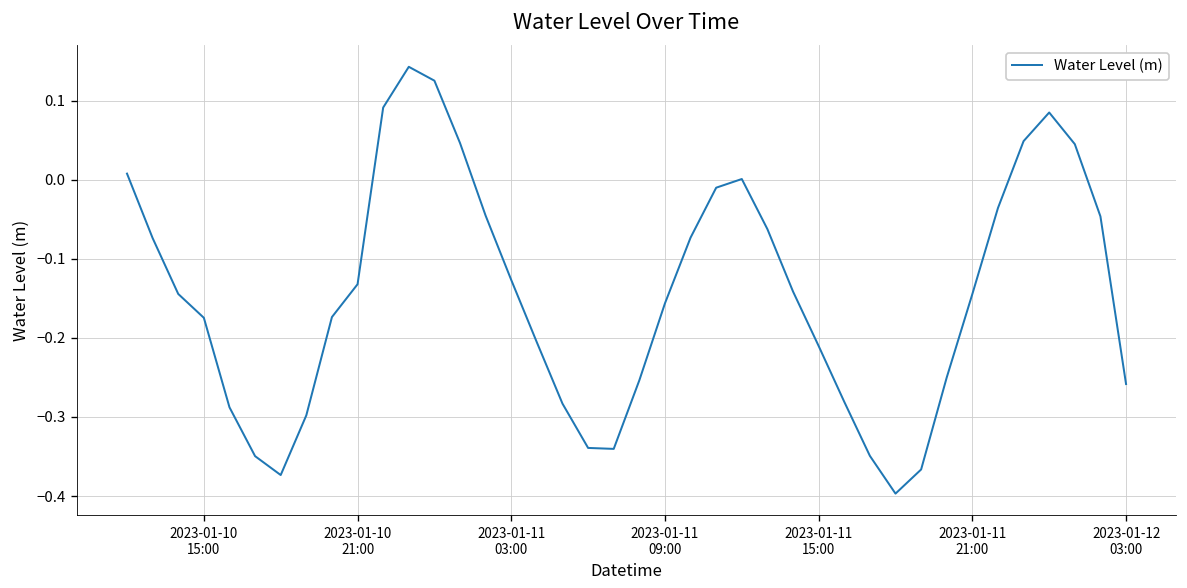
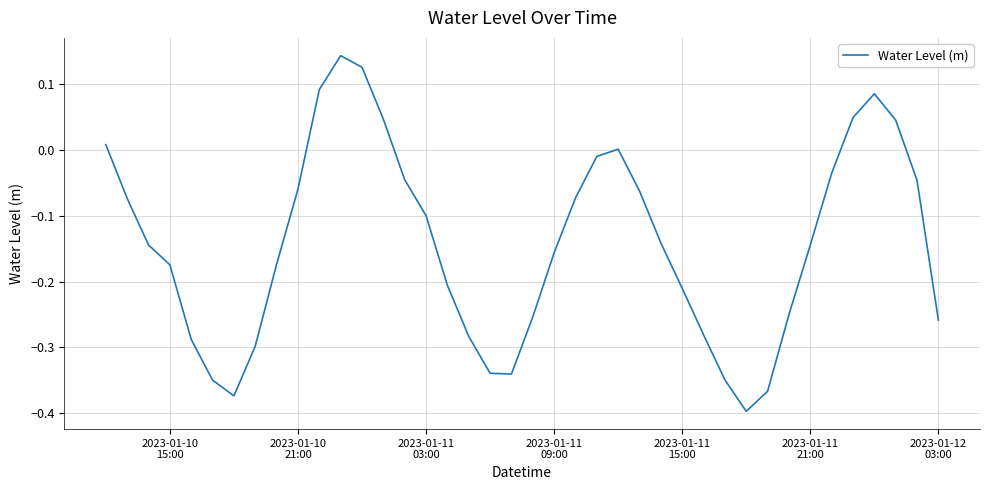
  {
    "2023-01-10 15:00": -0.17,
-   "2023-01-10 21:00": -0.13,
-   "2023-01-11 03:00": -0.13,
+   "2023-01-10 21:00": -0.06,
+   "2023-01-11 03:00": -0.10,
    "2023-01-11 09:00": -0.16,
    "2023-01-11 15:00": -0.21,
    "2023-01-11 21:00": -0.14,
    "2023-01-12 03:00": -0.26
  }
